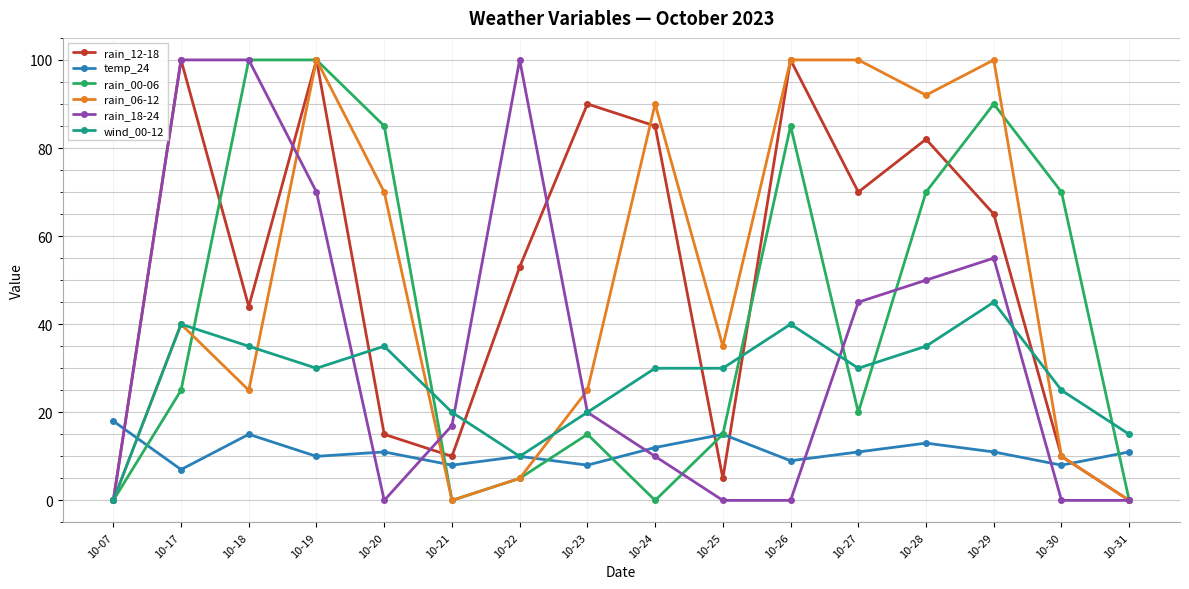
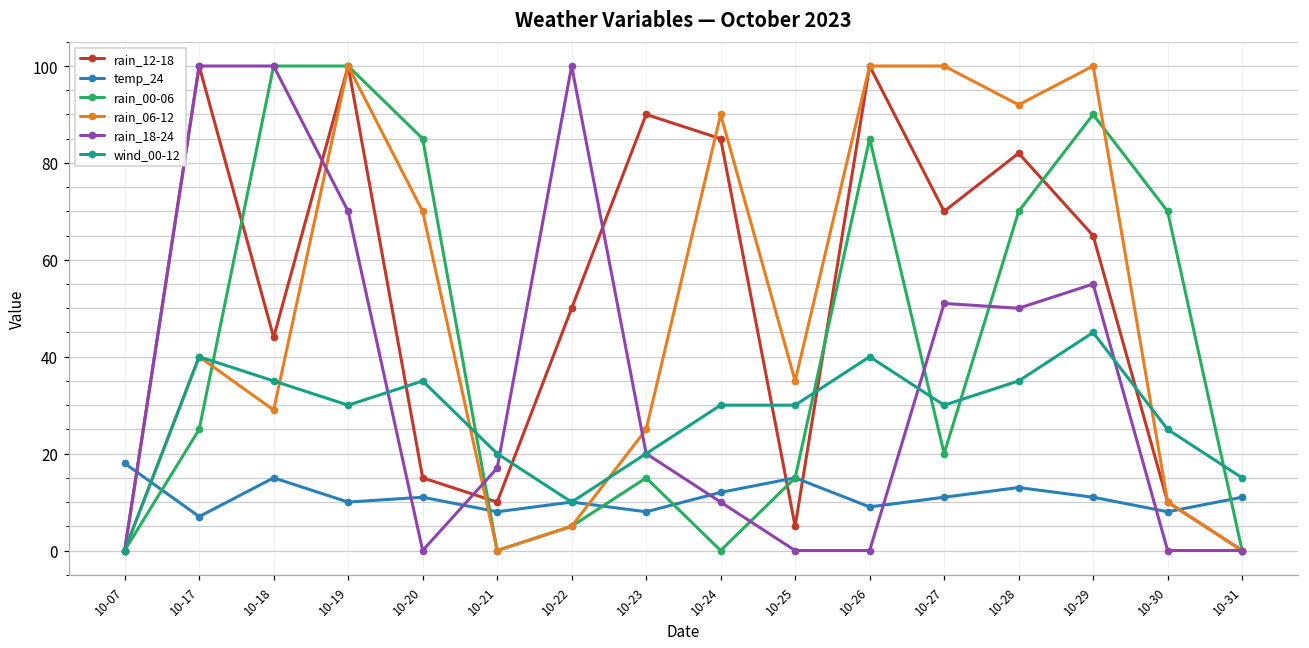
  {
    "rain_12-18": {
      "10-18": 44,
      "10-20": 15,
      "10-21": 10,
-     "10-22": 53,
+     "10-22": 50,
      "10-23": 90,
      "10-24": 85,
      "10-25": 5,
      "10-27": 70,
      "10-28": 82,
      "10-29": 65
    },
    "temp_24": {
      "10-07": 18,
      "10-17": 7,
      "10-18": 15,
      "10-19": 10,
      "10-20": 11,
      "10-21": 8,
      "10-23": 8,
      "10-24": 12,
      "10-26": 9,
      "10-27": 11,
      "10-28": 13,
      "10-29": 11,
      "10-30": 8,
      "10-31": 11
    },
    "rain_06-12": {
-     "10-18": 25,
+     "10-18": 29,
      "10-20": 70,
      "10-23": 25,
      "10-24": 90,
      "10-25": 35,
      "10-27": 100,
      "10-28": 92,
      "10-29": 100
    },
    "rain_18-24": {
      "10-19": 70,
      "10-20": 0,
      "10-21": 17,
      "10-22": 100,
      "10-24": 10,
      "10-25": 0,
      "10-26": 0,
-     "10-27": 45,
+     "10-27": 51,
      "10-28": 50,
      "10-29": 55,
      "10-30": 0
    }
  }
